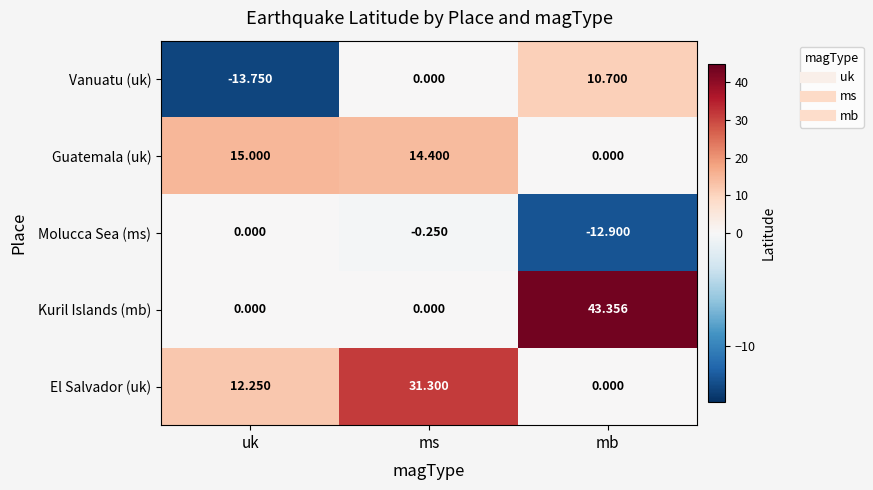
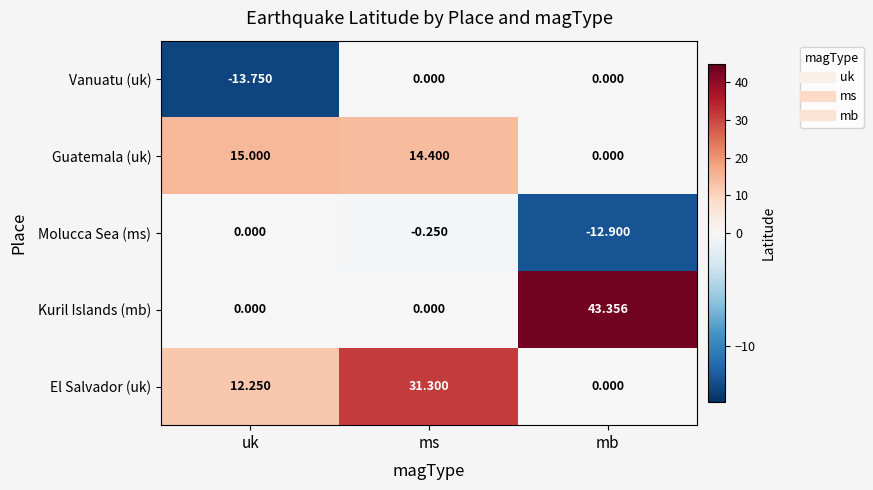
  {
    "Vanuatu (uk)": {
      "uk": -13.750,
      "ms": 0.000,
-     "mb": 10.700
+     "mb": 0.000
    },
    "Guatemala (uk)": {
      "uk": 15.000,
      "ms": 14.400,
      "mb": 0.000
    },
    "Molucca Sea (ms)": {
      "uk": 0.000,
      "ms": -0.250,
      "mb": -12.900
    },
    "Kuril Islands (mb)": {
      "uk": 0.000,
      "ms": 0.000,
      "mb": 43.356
    },
    "El Salvador (uk)": {
      "uk": 12.250,
      "ms": 31.300,
      "mb": 0.000
    }
  }
